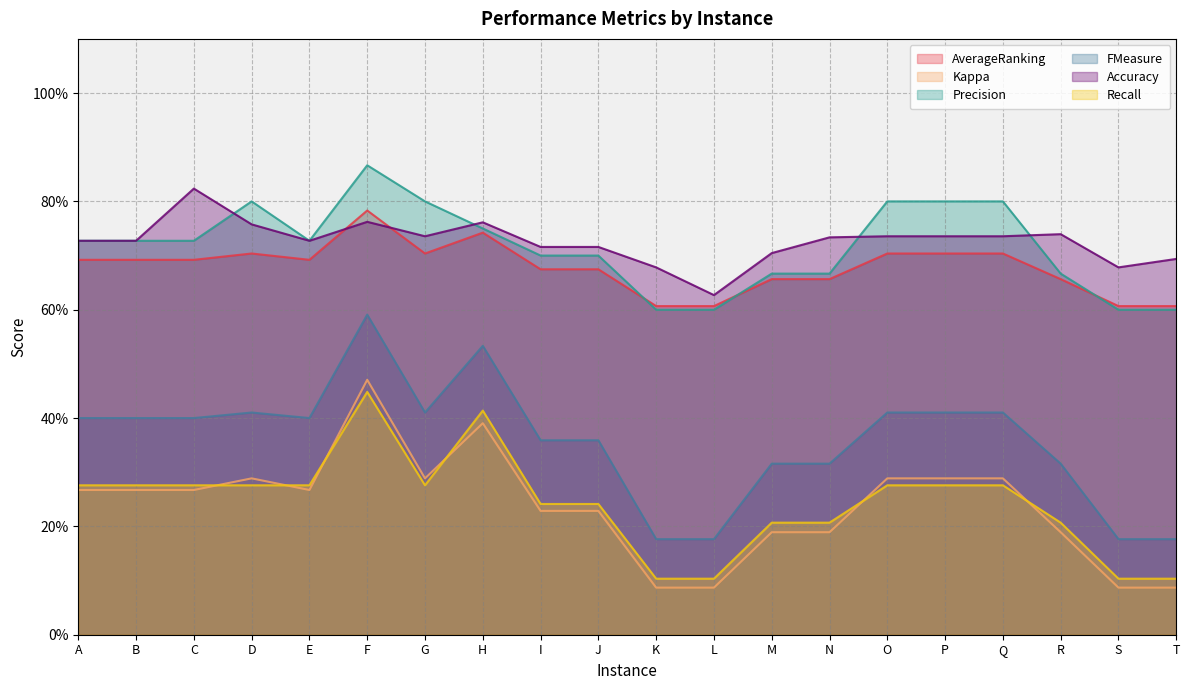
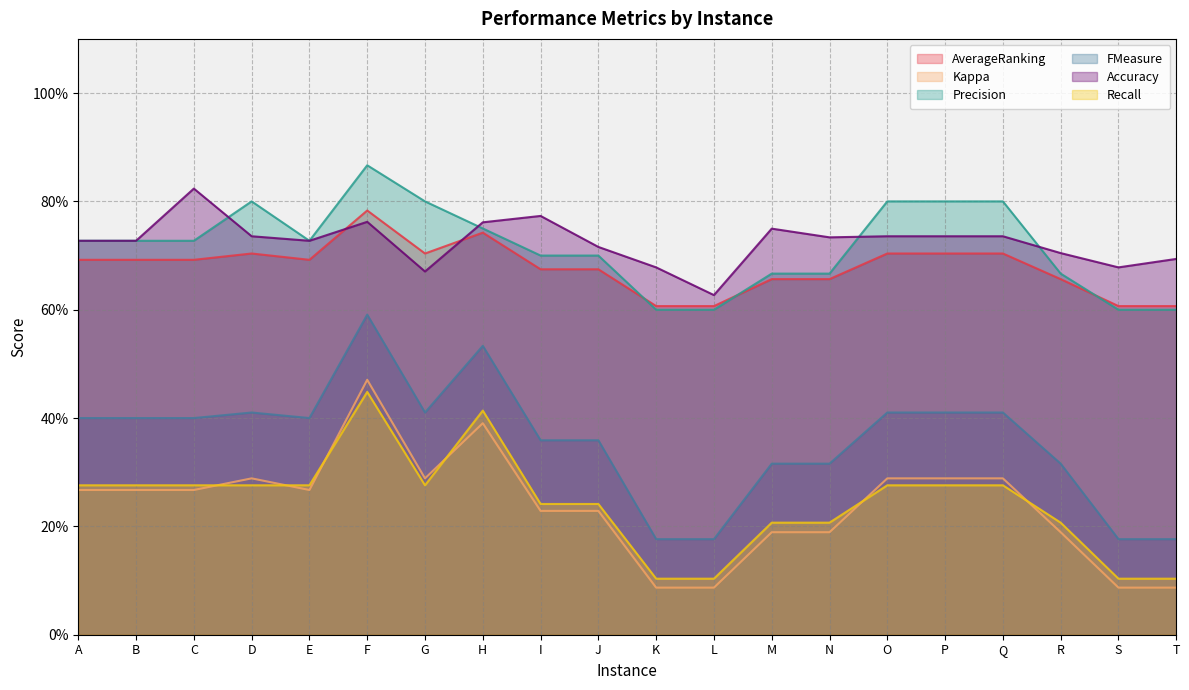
  {
    "Accuracy": {
      "C": "82%",
-     "D": "76%",
+     "D": "74%",
      "F": "76%",
-     "G": "74%",
+     "G": "67%",
      "H": "76%",
-     "I": "72%",
+     "I": "77%",
      "J": "72%",
      "K": "68%",
      "L": "63%",
-     "M": "70%",
+     "M": "75%",
      "N": "73%",
      "O": "74%",
      "P": "74%",
      "Q": "74%",
-     "R": "74%",
+     "R": "70%",
      "S": "68%",
      "T": "69%"
    }
  }
